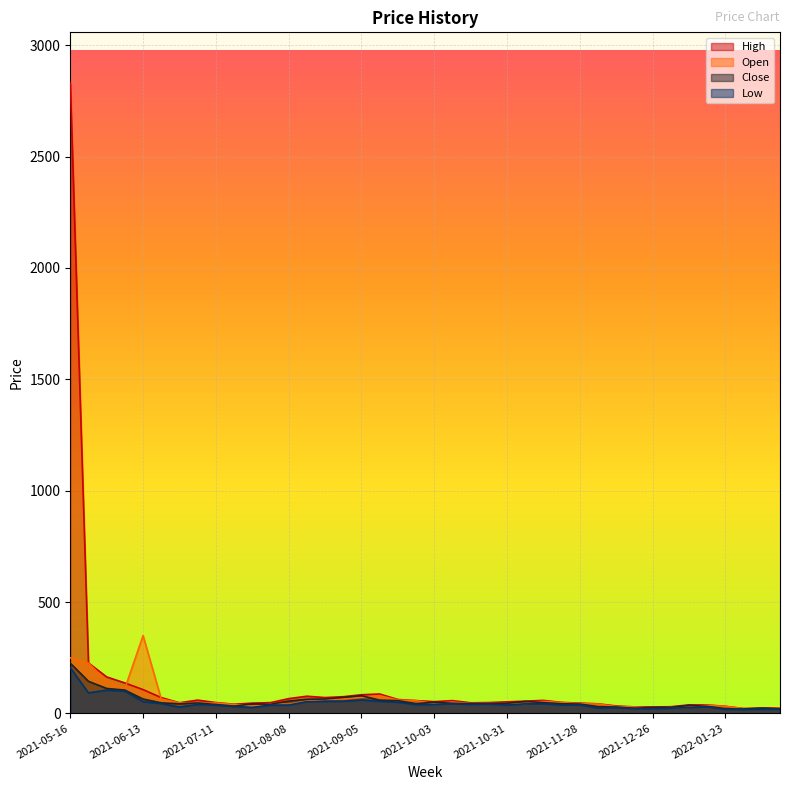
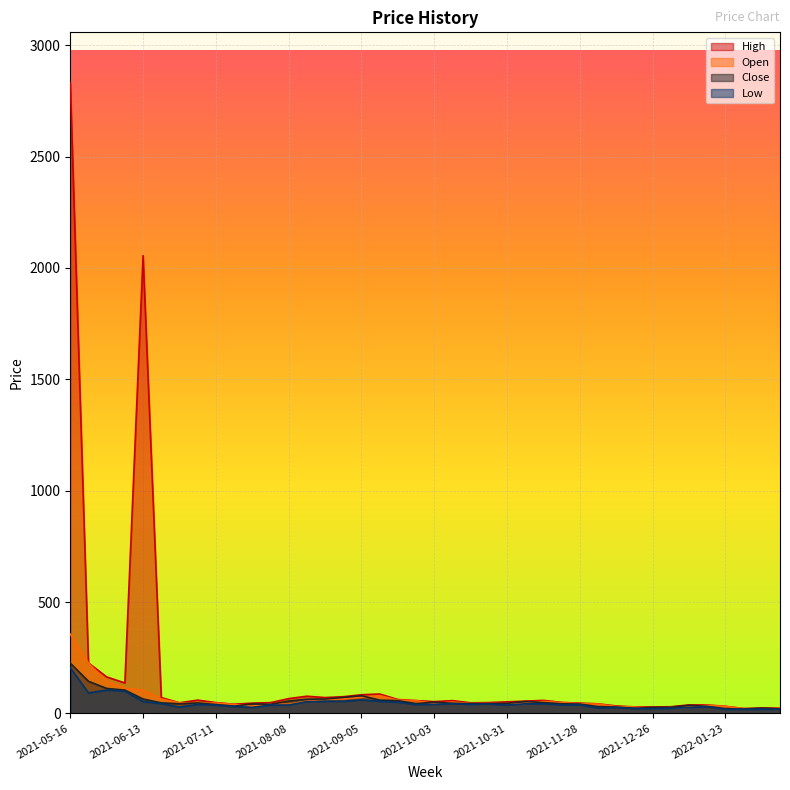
  {
    "High": {
      "2021-05-16": 2830,
-     "2021-06-13": 110
+     "2021-06-13": 2050
    },
    "Open": {
-     "2021-05-16": 250,
-     "2021-06-13": 350
+     "2021-05-16": 360,
+     "2021-06-13": 100
    }
  }
